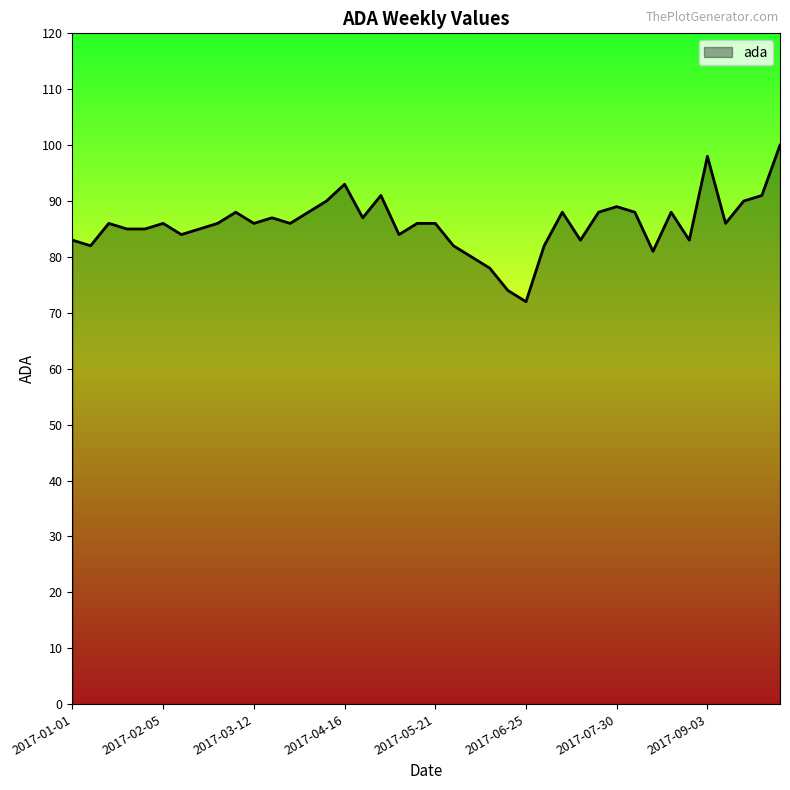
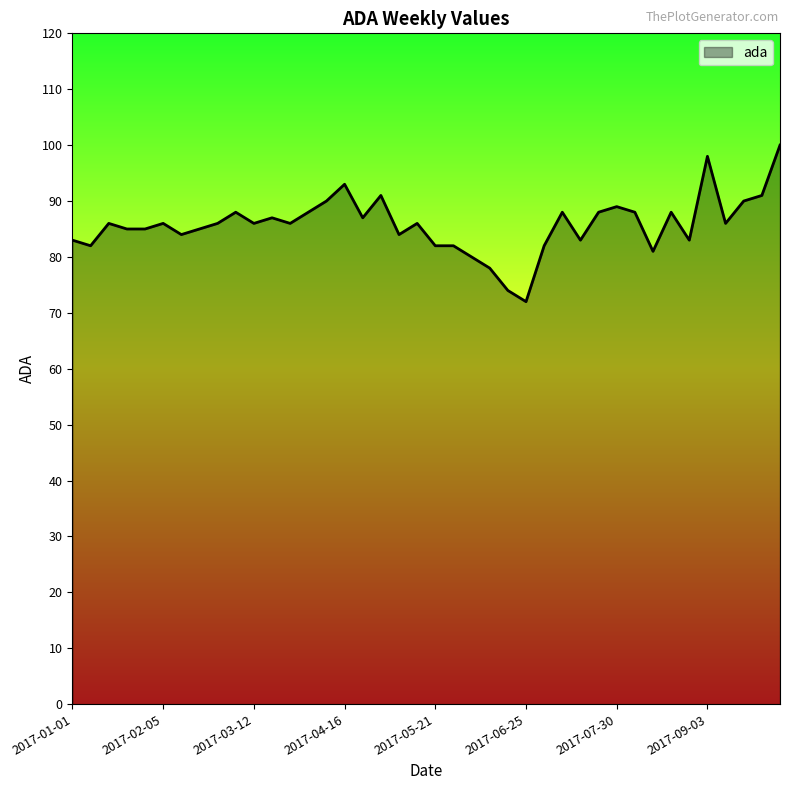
  {
    "2017-01-01": 83,
    "2017-02-05": 86,
    "2017-03-12": 86,
    "2017-04-16": 93,
-   "2017-05-21": 86,
+   "2017-05-21": 82,
    "2017-06-25": 72,
    "2017-07-30": 89,
    "2017-09-03": 98
  }
